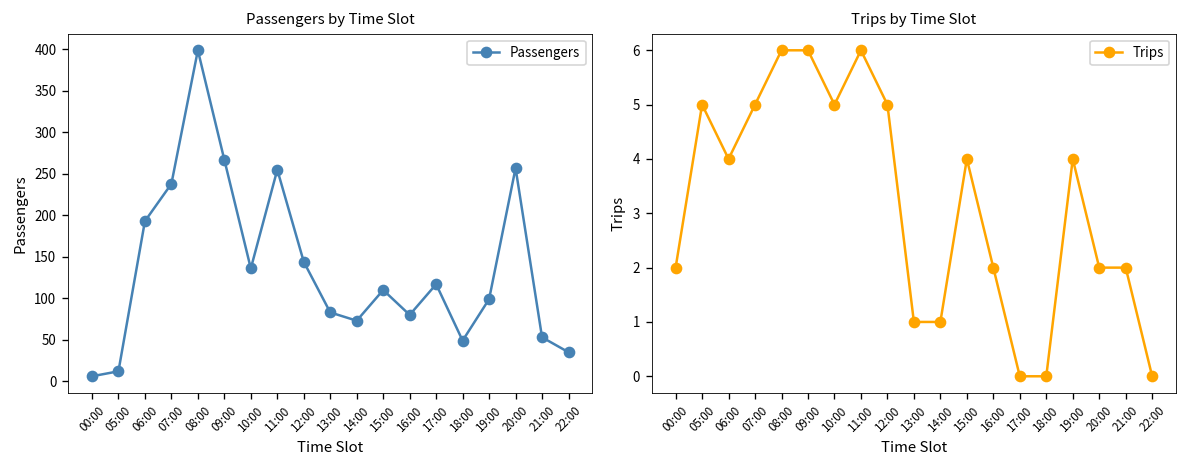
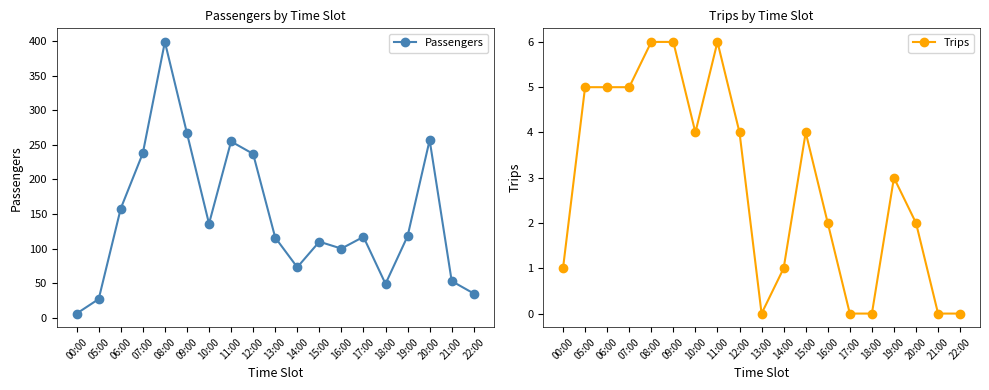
  {
    "Passengers by Time Slot": {
      "00:00": 10,
-     "05:00": 10,
-     "06:00": 190,
+     "05:00": 30,
+     "06:00": 160,
      "07:00": 240,
      "08:00": 400,
      "09:00": 270,
      "10:00": 140,
      "11:00": 260,
-     "12:00": 140,
-     "13:00": 80,
+     "12:00": 240,
+     "13:00": 120,
      "14:00": 70,
      "15:00": 110,
-     "16:00": 80,
+     "16:00": 100,
      "17:00": 120,
      "18:00": 50,
-     "19:00": 100,
+     "19:00": 120,
      "20:00": 260,
      "21:00": 50,
      "22:00": 40
    },
    "Trips by Time Slot": {
-     "00:00": 2,
+     "00:00": 1,
      "05:00": 5,
-     "06:00": 4,
+     "06:00": 5,
      "07:00": 5,
      "08:00": 6,
      "09:00": 6,
-     "10:00": 5,
+     "10:00": 4,
      "11:00": 6,
-     "12:00": 5,
-     "13:00": 1,
+     "12:00": 4,
+     "13:00": 0,
      "14:00": 1,
      "15:00": 4,
      "16:00": 2,
      "17:00": 0,
      "18:00": 0,
-     "19:00": 4,
+     "19:00": 3,
      "20:00": 2,
-     "21:00": 2,
+     "21:00": 0,
      "22:00": 0
    }
  }
